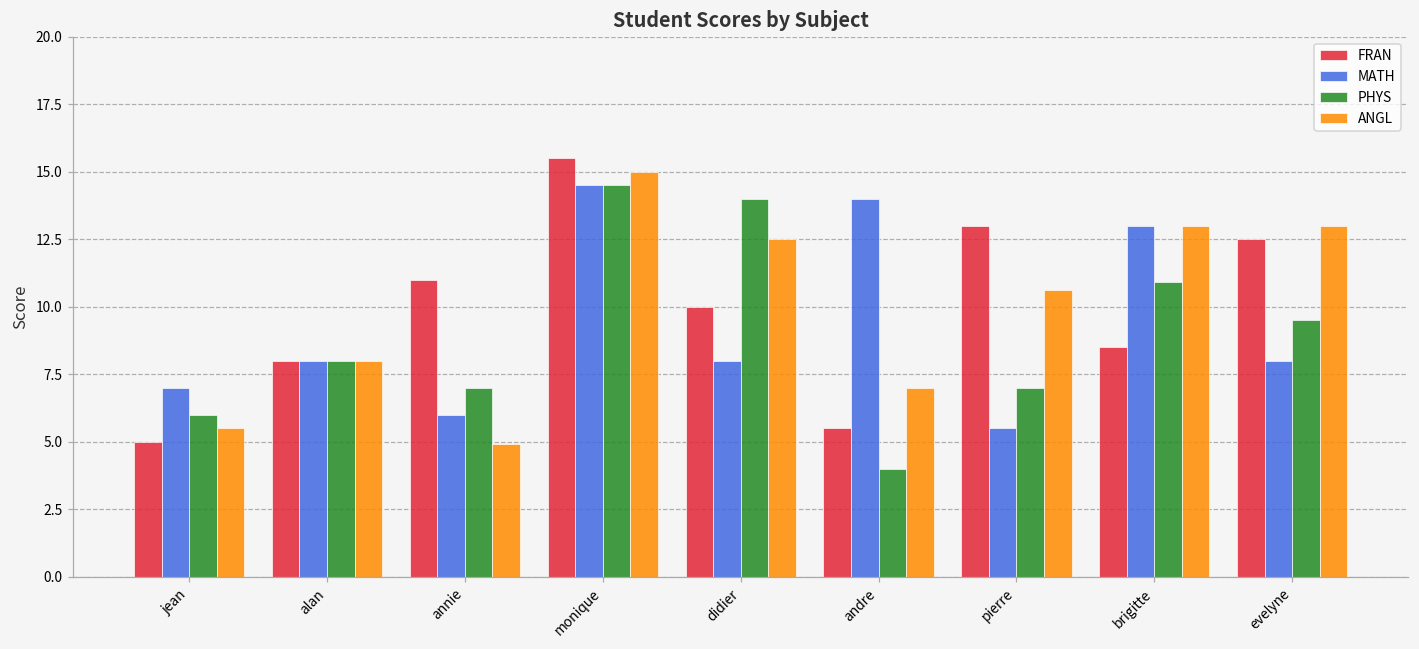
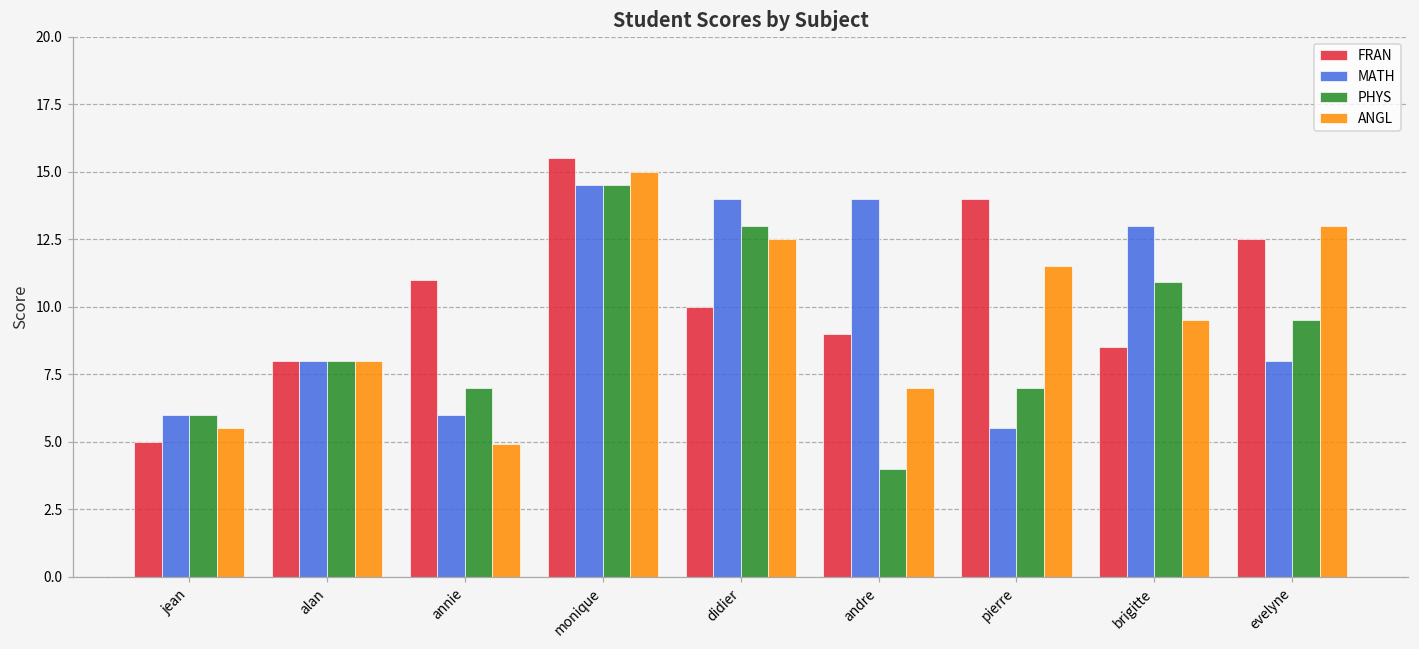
  {
    "FRAN": {
      "jean": 5.0,
      "alan": 8.0,
      "annie": 11.0,
      "monique": 15.5,
      "didier": 10.0,
-     "andre": 5.5,
-     "pierre": 13,
+     "andre": 9.0,
+     "pierre": 14,
      "brigitte": 8.5,
      "evelyne": 12.5
    },
    "MATH": {
-     "jean": 7,
+     "jean": 6,
      "alan": 8,
      "annie": 6,
      "monique": 14.5,
-     "didier": 8,
+     "didier": 14,
      "andre": 14,
      "pierre": 5.5,
      "brigitte": 13,
      "evelyne": 8
    },
    "PHYS": {
      "jean": 6,
      "alan": 8,
      "annie": 7,
      "monique": 14.5,
-     "didier": 14,
+     "didier": 13,
      "andre": 4,
      "pierre": 7,
      "brigitte": 11,
      "evelyne": 9.5
    },
    "ANGL": {
      "jean": 5.5,
      "alan": 8.0,
      "annie": 4.9,
      "monique": 15.0,
      "didier": 12.5,
      "andre": 7.0,
-     "pierre": 10.6,
-     "brigitte": 13.0,
+     "pierre": 11.5,
+     "brigitte": 9.5,
      "evelyne": 13.0
    }
  }
